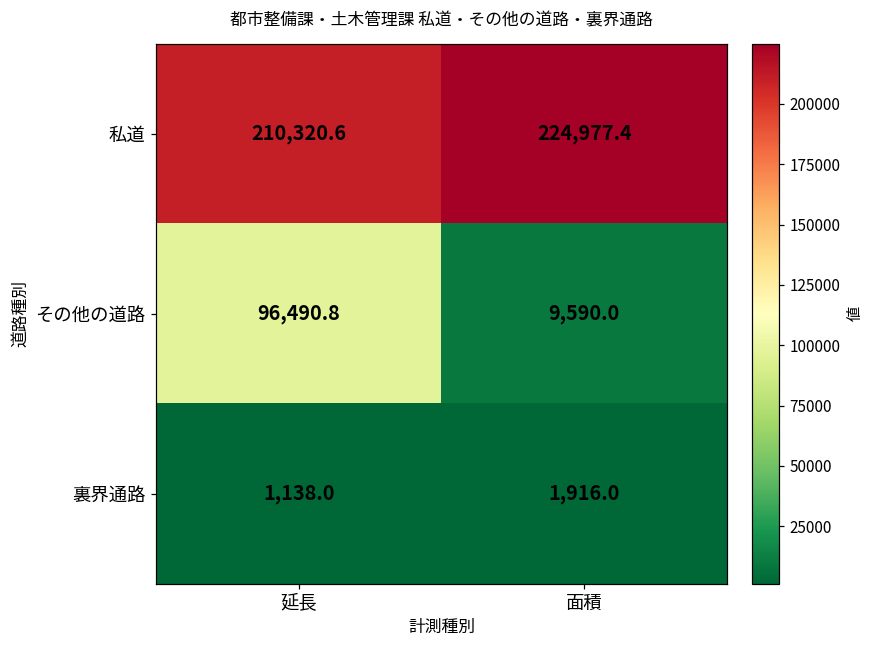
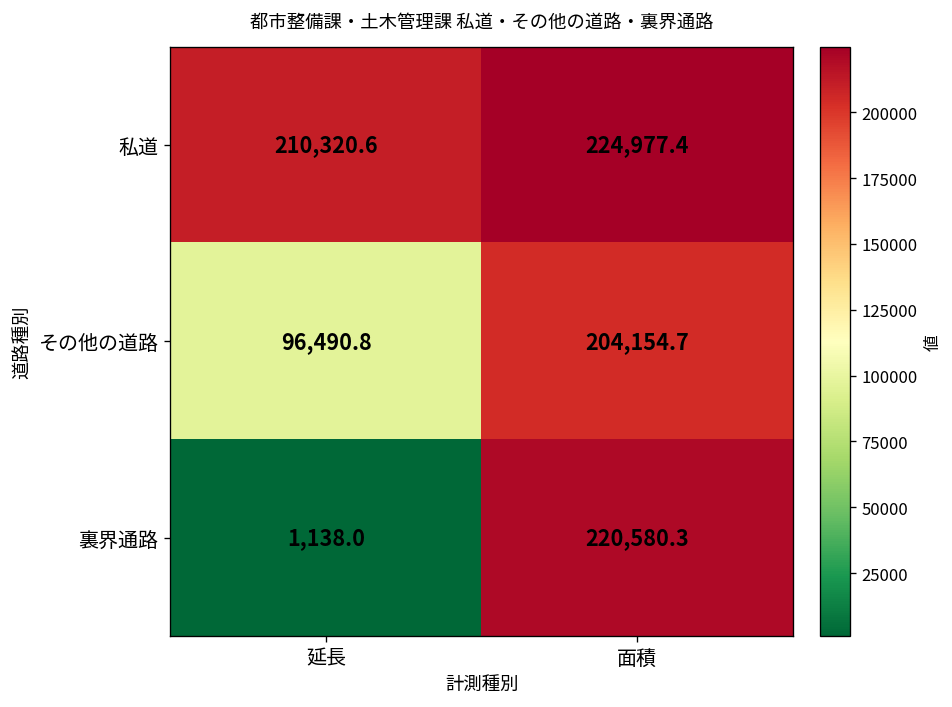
  {
    "私道": {
      "延長": "210,320.6",
      "面積": "224,977.4"
    },
    "その他の道路": {
      "延長": "96,490.8",
-     "面積": "9,590.0"
+     "面積": "204,154.7"
    },
    "裏界通路": {
      "延長": "1,138.0",
-     "面積": "1,916.0"
+     "面積": "220,580.3"
    }
  }
